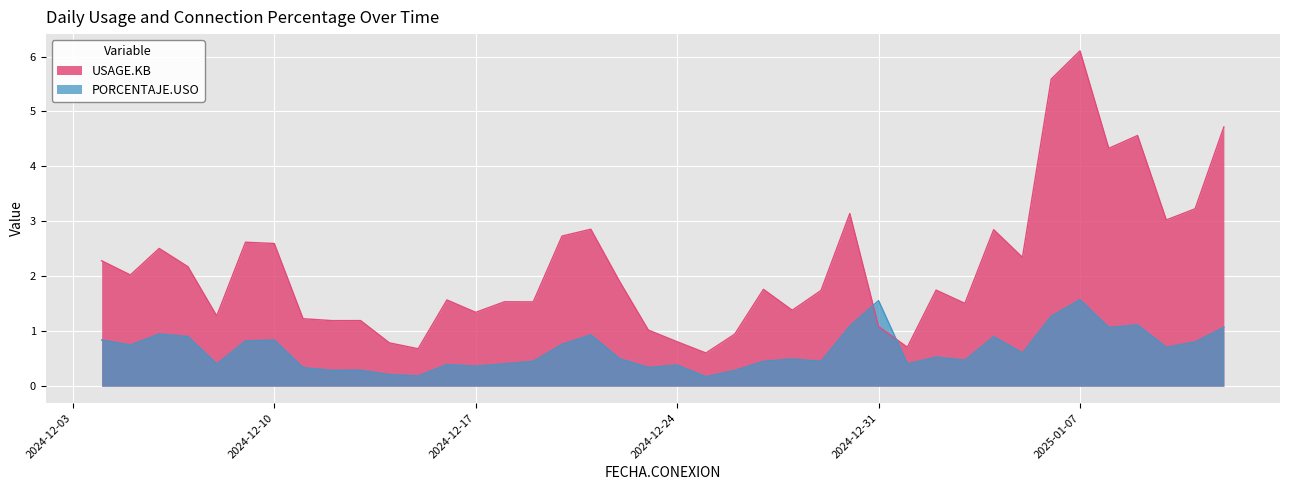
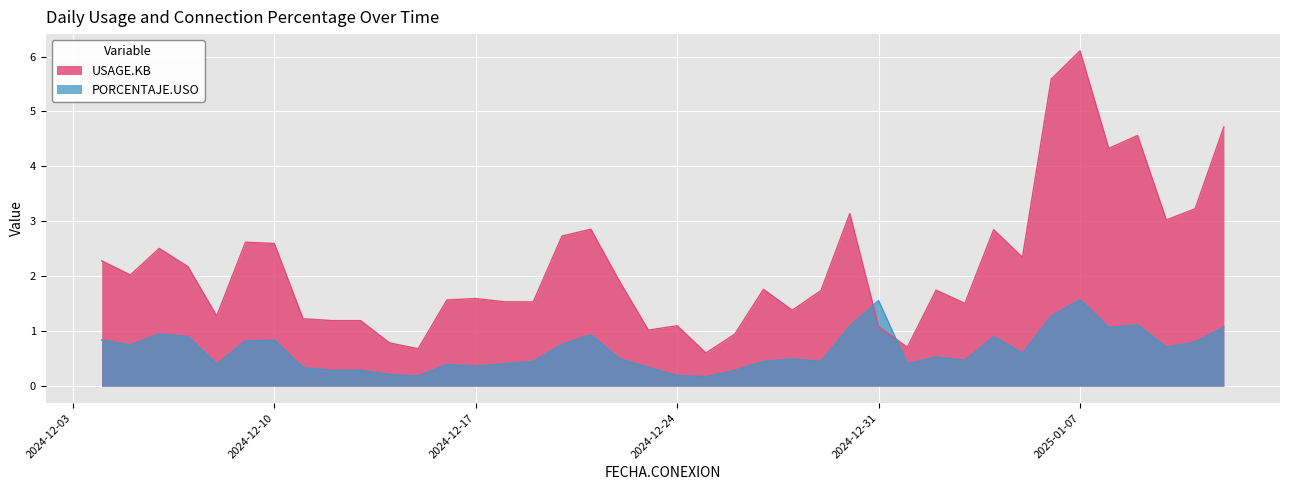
  {
    "USAGE.KB": {
      "2024-12-10": 2.6,
-     "2024-12-17": 1.3,
-     "2024-12-24": 0.8,
+     "2024-12-17": 1.6,
+     "2024-12-24": 1.1,
      "2024-12-31": 1.1,
      "2025-01-07": 6.1
    },
    "PORCENTAJE.USO": {
      "2024-12-10": 0.8,
      "2024-12-17": 0.4,
-     "2024-12-24": 0.4,
+     "2024-12-24": 0.2,
      "2024-12-31": 1.6,
      "2025-01-07": 1.6
    }
  }
